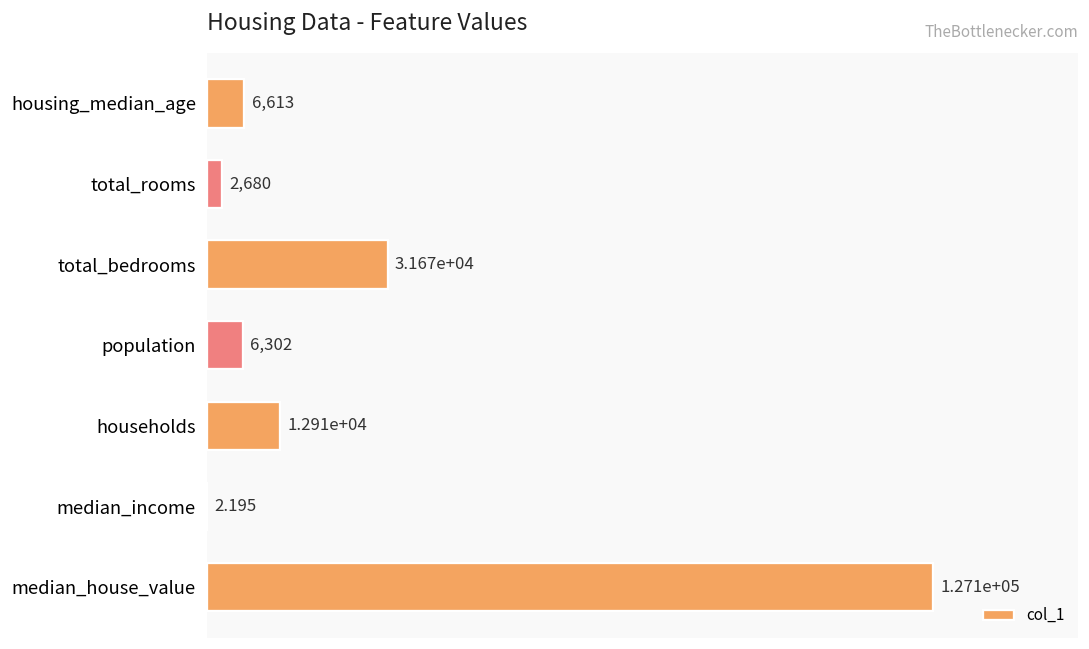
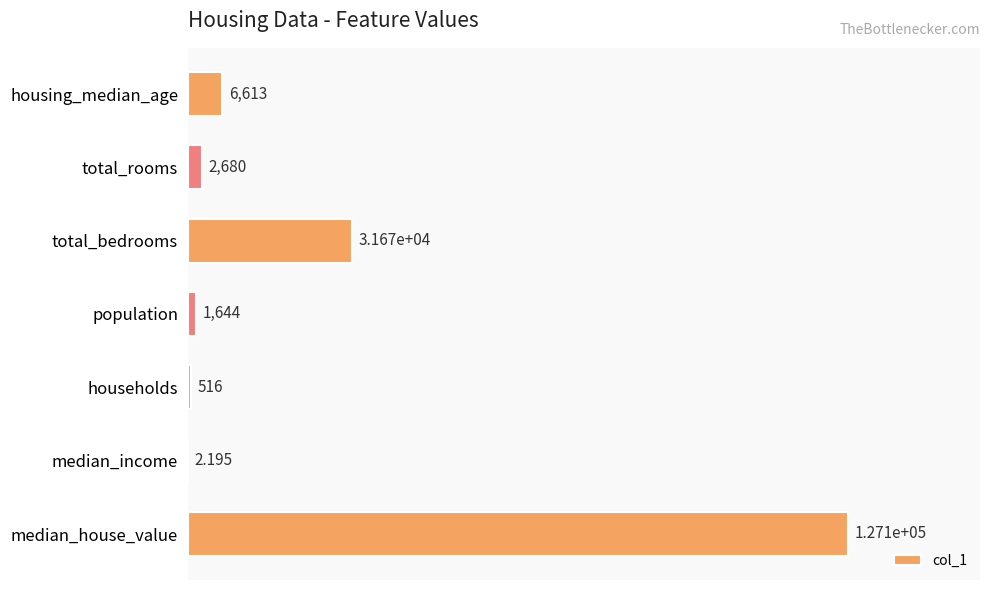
  {
    "housing_median_age": "6,613",
    "total_rooms": "2,680",
-   "population": "6,302",
-   "households": "1.291e+04",
+   "population": "1,644",
+   "households": "516",
    "median_income": "2.195",
    "median_house_value": "1.271e+05"
  }
